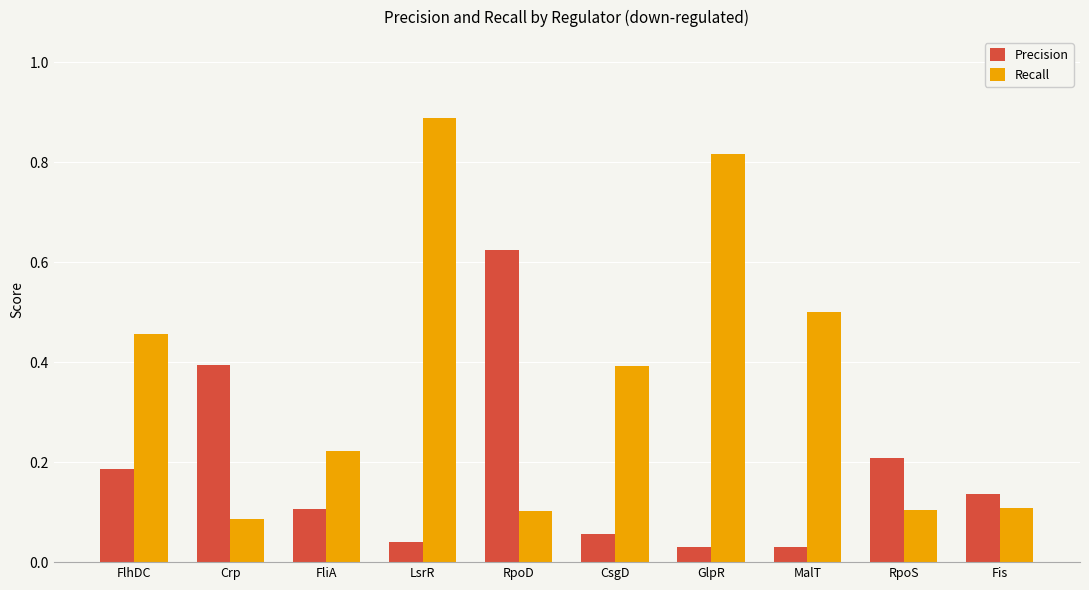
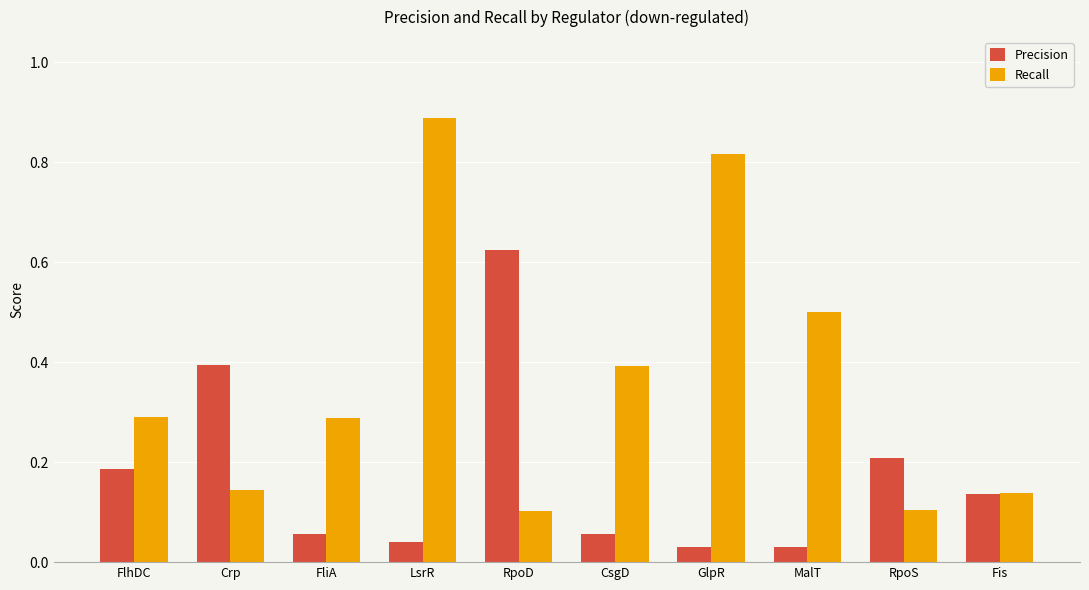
  {
    "Precision": {
      "FlhDC": 0.19,
      "Crp": 0.39,
-     "FliA": 0.11,
+     "FliA": 0.06,
      "LsrR": 0.04,
      "RpoD": 0.62,
      "CsgD": 0.06,
      "GlpR": 0.03,
      "MalT": 0.03,
      "RpoS": 0.21,
      "Fis": 0.14
    },
    "Recall": {
-     "FlhDC": 0.46,
-     "Crp": 0.09,
-     "FliA": 0.22,
+     "FlhDC": 0.29,
+     "Crp": 0.14,
+     "FliA": 0.29,
      "LsrR": 0.89,
      "RpoD": 0.10,
      "CsgD": 0.39,
      "GlpR": 0.82,
      "MalT": 0.50,
      "RpoS": 0.10,
-     "Fis": 0.11
+     "Fis": 0.14
    }
  }
